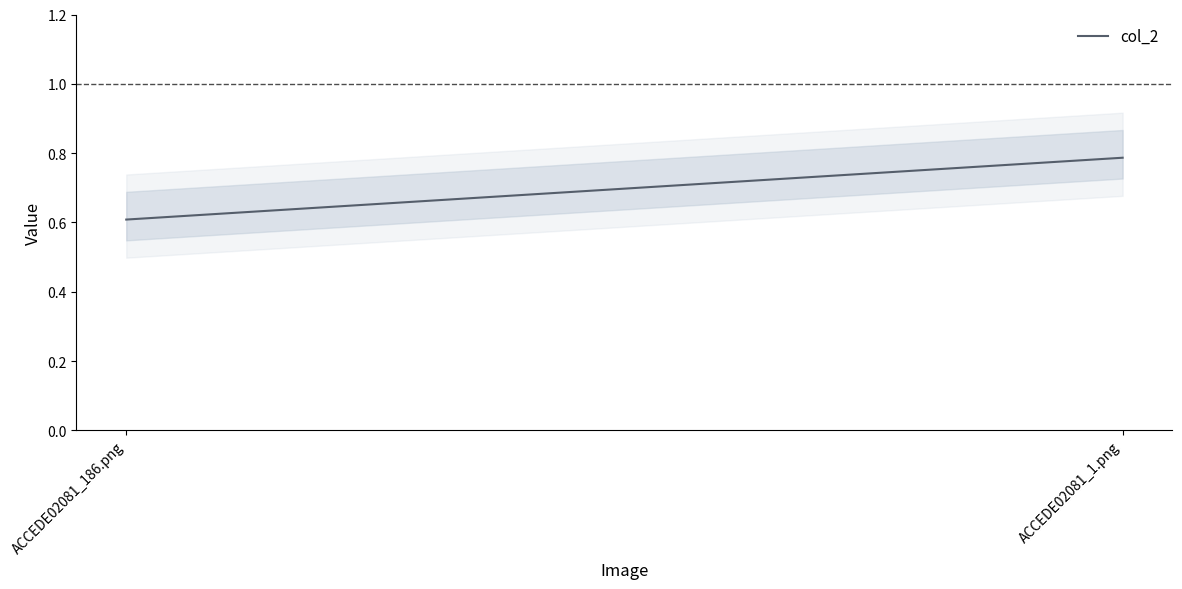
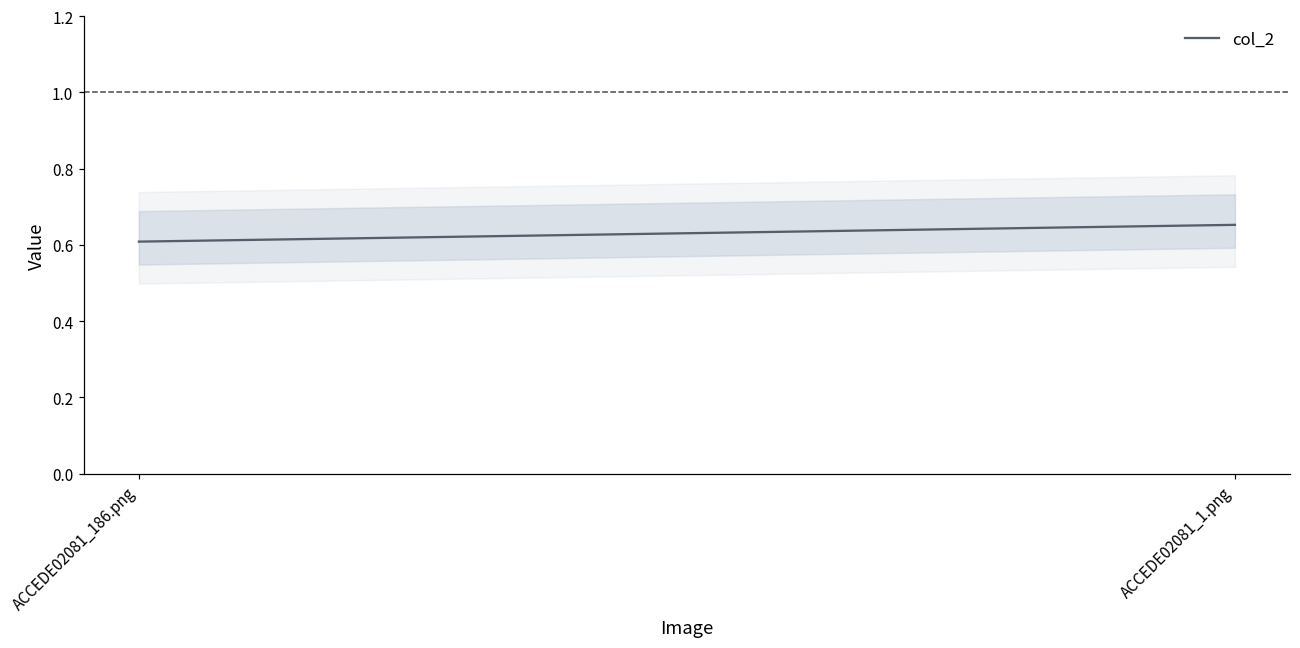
  {
    "col_2": {
      "ACCEDE02081_186.png": 0.61,
-     "ACCEDE02081_1.png": 0.79
+     "ACCEDE02081_1.png": 0.65
    }
  }
